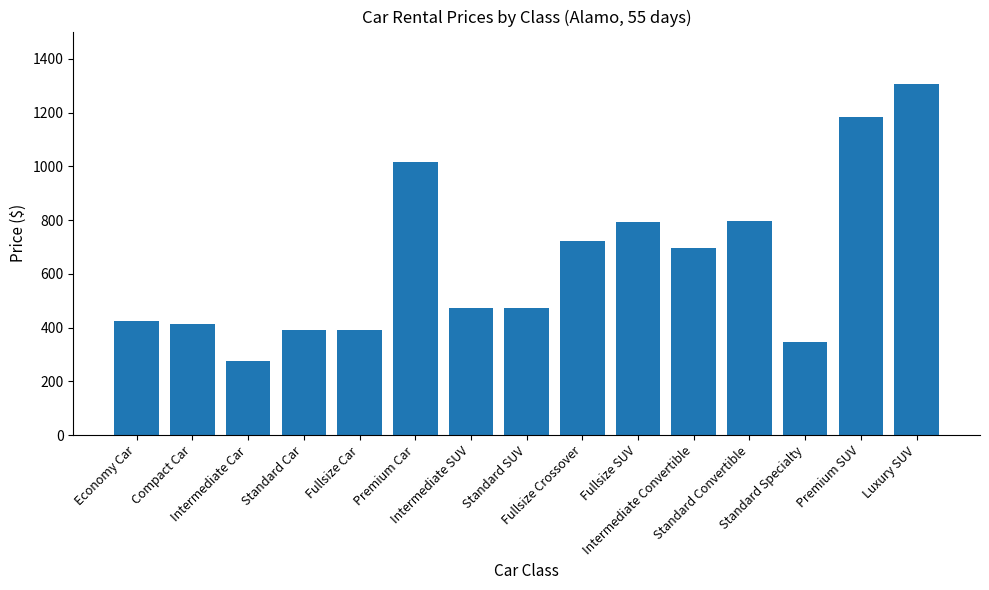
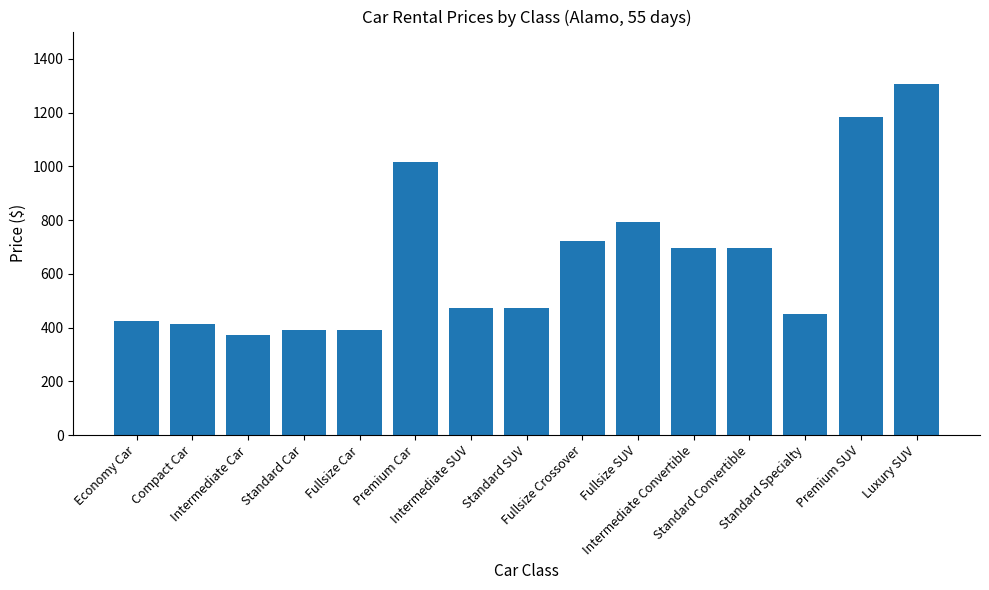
  {
    "Economy Car": 430,
    "Compact Car": 420,
-   "Intermediate Car": 270,
+   "Intermediate Car": 370,
    "Standard Car": 390,
    "Fullsize Car": 390,
    "Premium Car": 1020,
    "Intermediate SUV": 470,
    "Standard SUV": 470,
    "Fullsize Crossover": 720,
    "Fullsize SUV": 790,
    "Intermediate Convertible": 700,
-   "Standard Convertible": 800,
-   "Standard Specialty": 350,
+   "Standard Convertible": 700,
+   "Standard Specialty": 450,
    "Premium SUV": 1180,
    "Luxury SUV": 1310
  }
